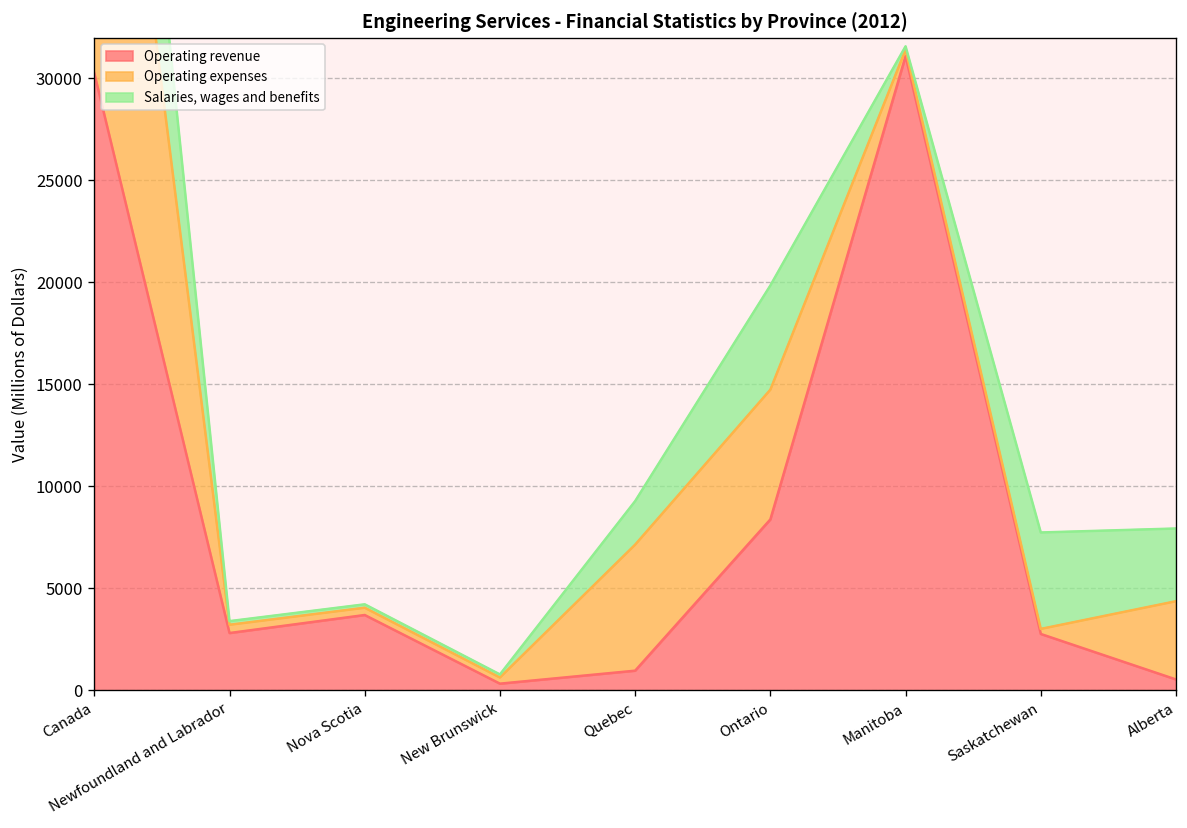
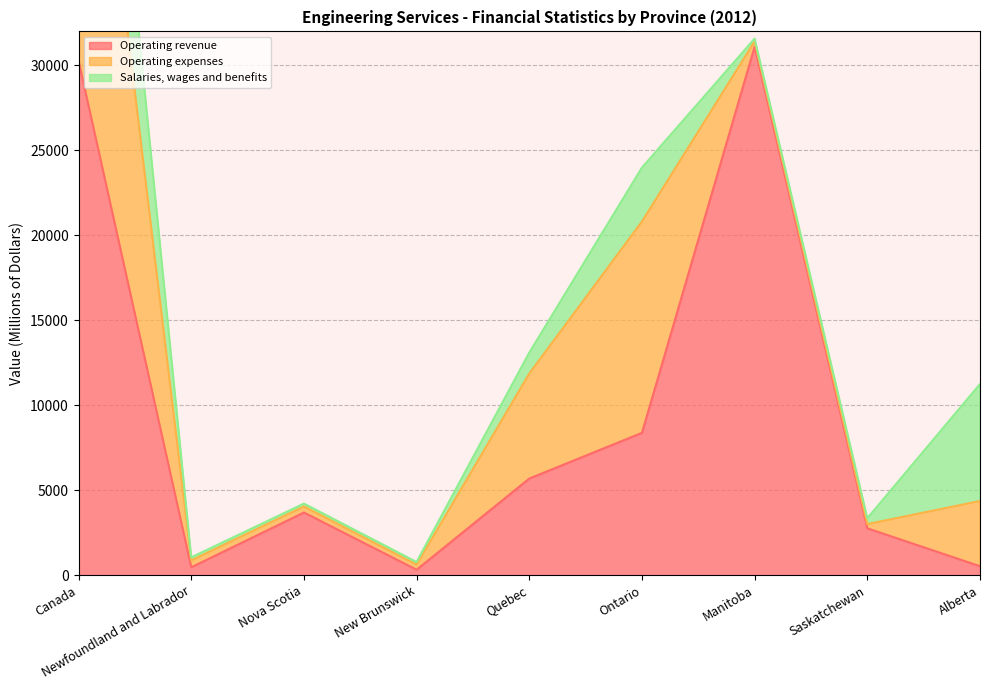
  {
    "Operating revenue": {
      "Canada": 30300,
-     "Newfoundland and Labrador": 2800,
+     "Newfoundland and Labrador": 500,
      "Nova Scotia": 3700,
      "New Brunswick": 300,
-     "Quebec": 1000,
+     "Quebec": 5700,
      "Ontario": 8400,
      "Manitoba": 31100,
      "Saskatchewan": 2800,
      "Alberta": 500
    },
    "Operating expenses": {
      "Newfoundland and Labrador": 400,
      "Nova Scotia": 400,
      "New Brunswick": 300,
      "Quebec": 6200,
-     "Ontario": 6400,
+     "Ontario": 12400,
      "Manitoba": 300,
      "Saskatchewan": 200,
      "Alberta": 3800
    },
    "Salaries, wages and benefits": {
      "Newfoundland and Labrador": 200,
      "Nova Scotia": 200,
      "New Brunswick": 100,
-     "Quebec": 2100,
-     "Ontario": 5100,
+     "Quebec": 1200,
+     "Ontario": 3200,
      "Manitoba": 200,
-     "Saskatchewan": 4700,
-     "Alberta": 3600
+     "Saskatchewan": 300,
+     "Alberta": 6900
    }
  }
